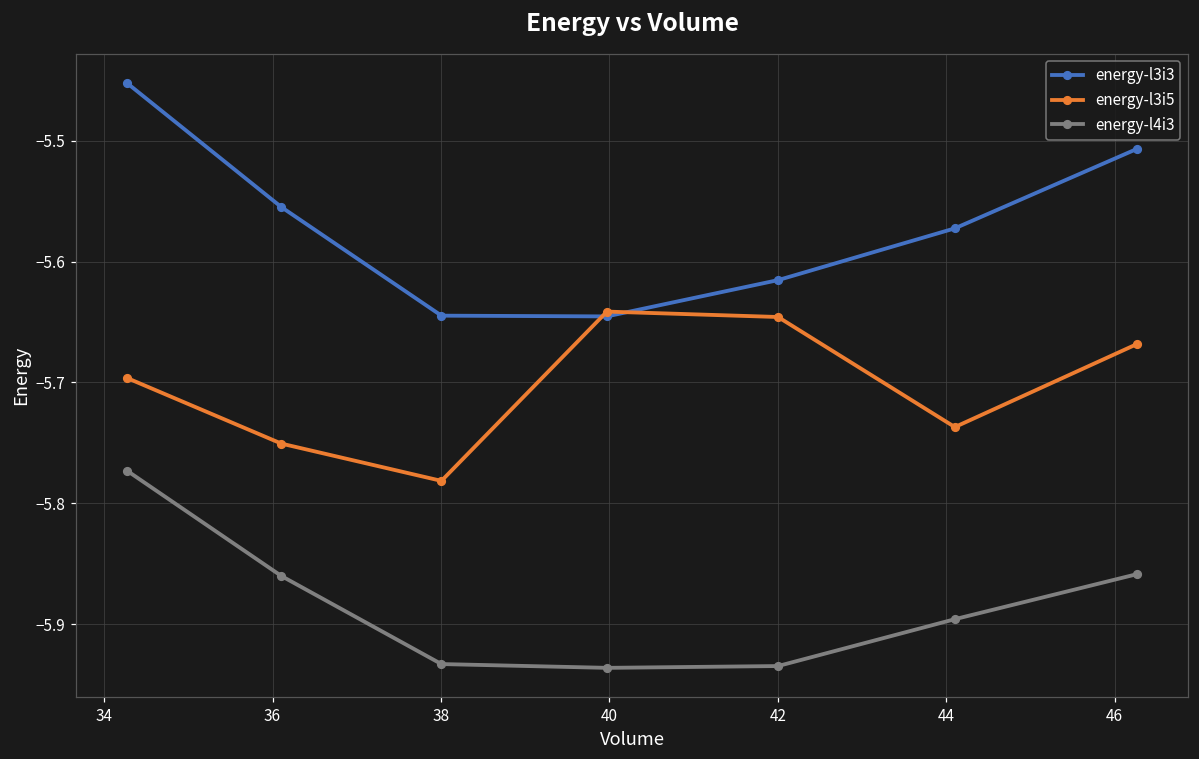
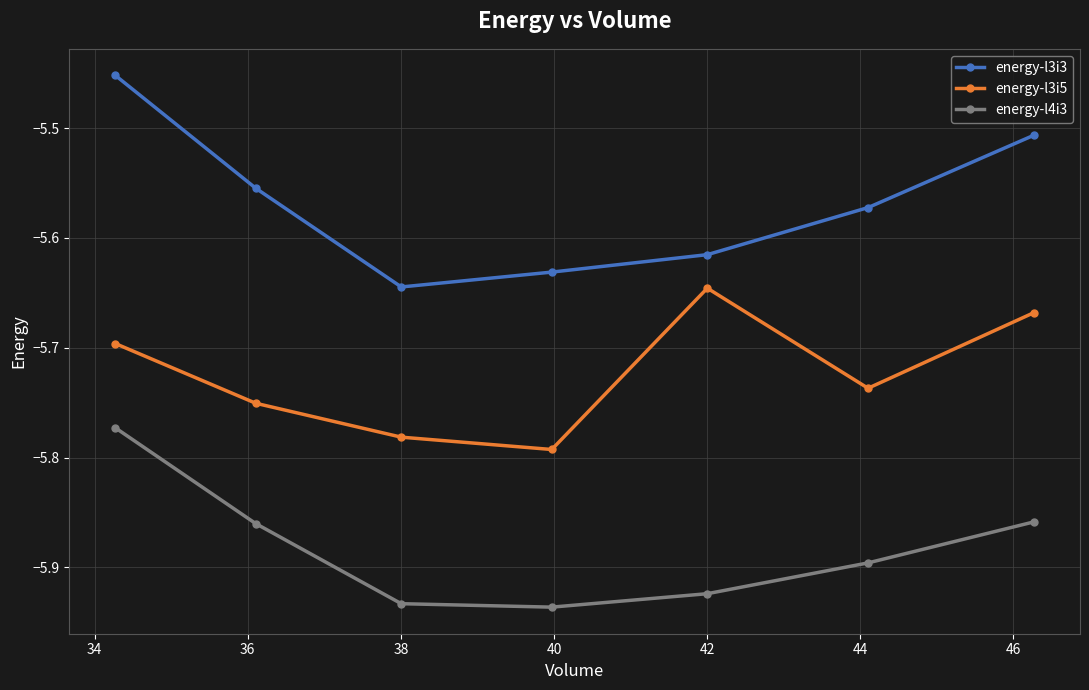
  {
    "energy-l3i3": {
      "38": -5.645,
-     "40": -5.645,
+     "40": -5.631,
      "42": -5.615
    },
    "energy-l3i5": {
      "38": -5.781,
-     "40": -5.641,
+     "40": -5.793,
      "42": -5.646
    },
    "energy-l4i3": {
      "38": -5.933,
      "40": -5.936,
-     "42": -5.935
+     "42": -5.924
    }
  }
